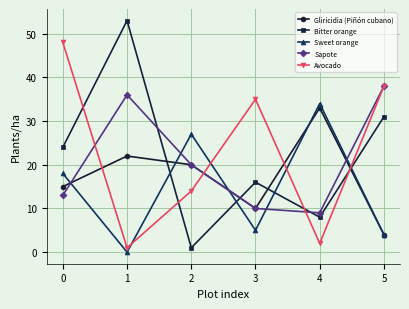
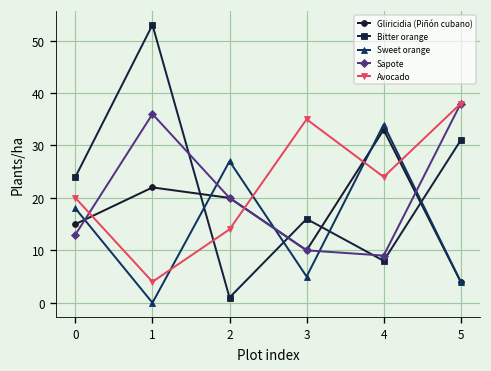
  {
    "Sapote": {
      "0": 13,
      "1": 36,
      "4": 9
    },
    "Avocado": {
-     "0": 48,
-     "1": 1,
+     "0": 20,
+     "1": 4,
      "2": 14,
      "3": 35,
-     "4": 2
+     "4": 24
    }
  }
